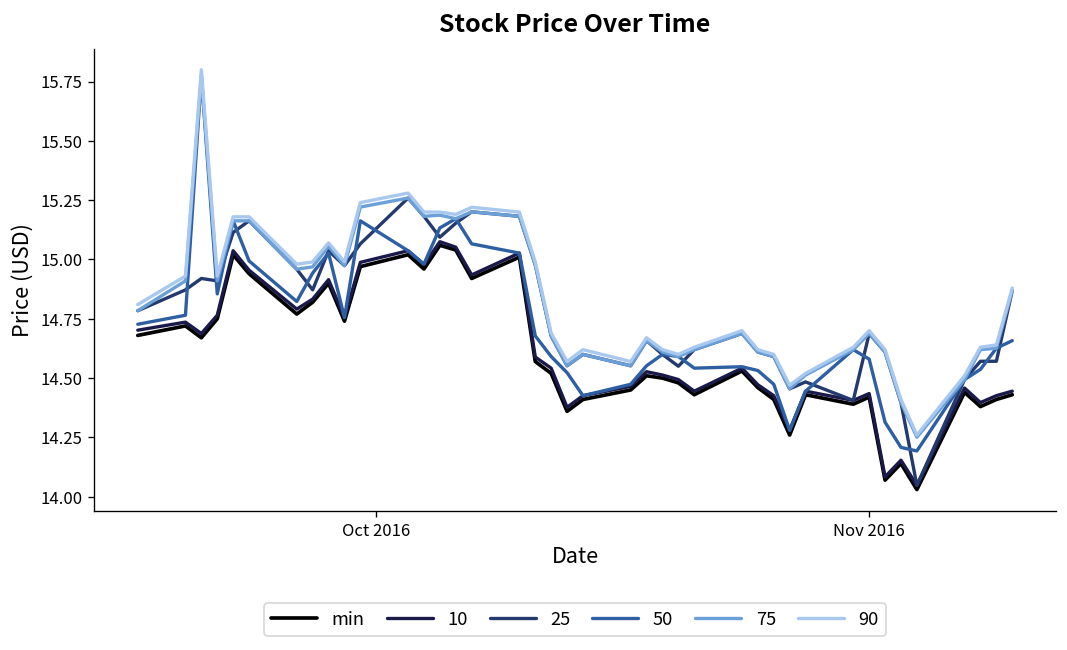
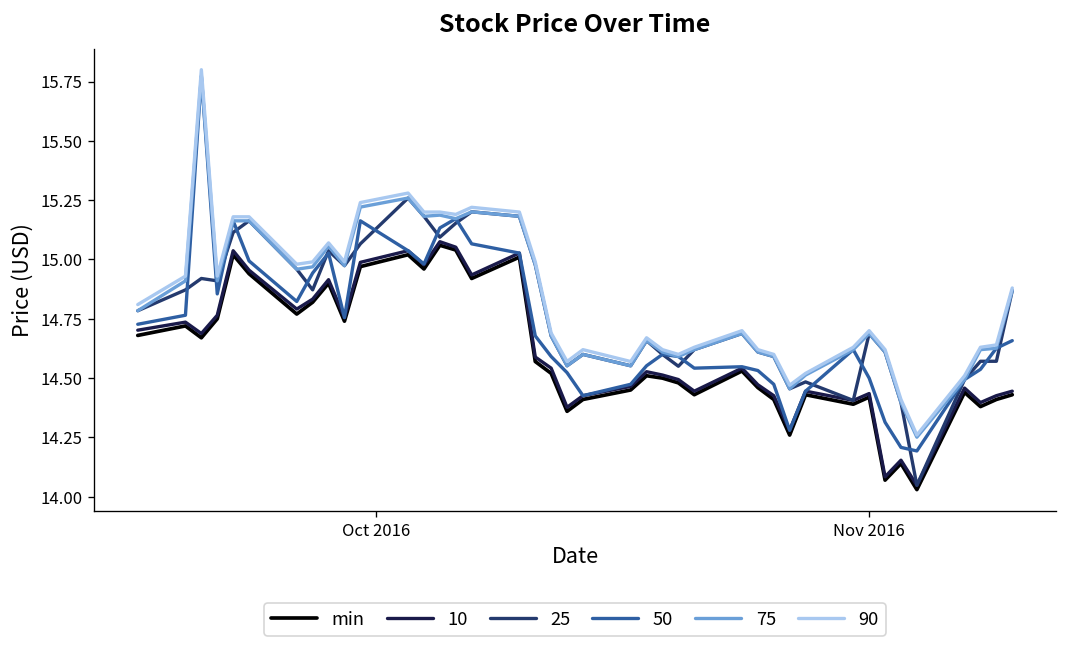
  {
    "min": {
      "Nov 2016": 14.42
    },
    "50": {
-     "Nov 2016": 14.58
+     "Nov 2016": 14.50
    }
  }
